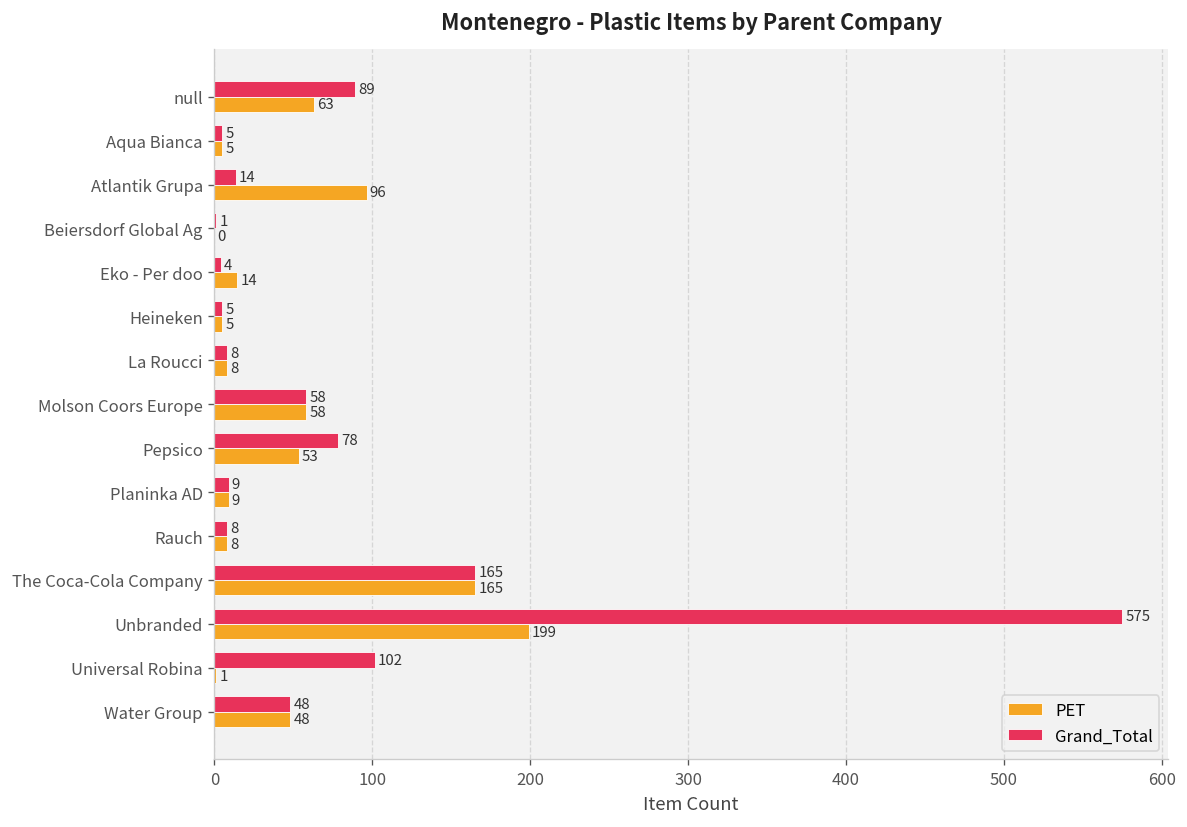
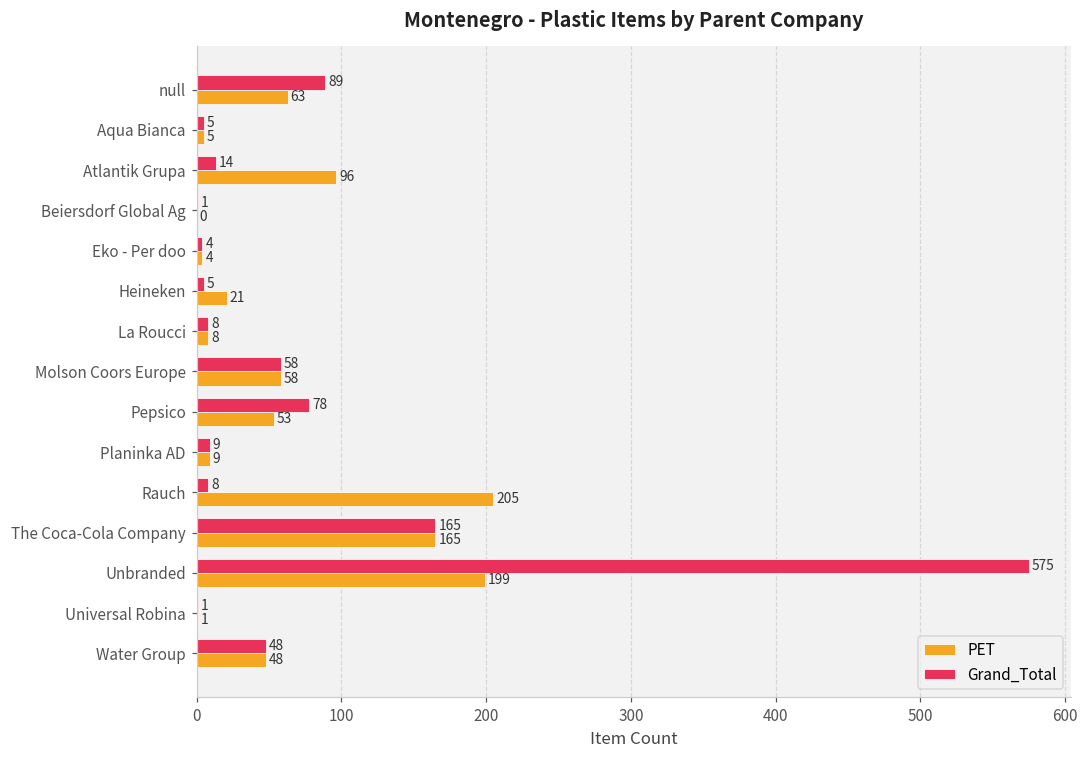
  {
    "PET": {
      "null": 63,
      "Aqua Bianca": 5,
      "Atlantik Grupa": 96,
      "Beiersdorf Global Ag": 0,
-     "Eko - Per doo": 14,
-     "Heineken": 5,
+     "Eko - Per doo": 4,
+     "Heineken": 21,
      "La Roucci": 8,
      "Molson Coors Europe": 58,
      "Pepsico": 53,
      "Planinka AD": 9,
-     "Rauch": 8,
+     "Rauch": 205,
      "The Coca-Cola Company": 165,
      "Unbranded": 199,
      "Universal Robina": 1,
      "Water Group": 48
    },
    "Grand_Total": {
      "null": 89,
      "Aqua Bianca": 5,
      "Atlantik Grupa": 14,
      "Beiersdorf Global Ag": 1,
      "Eko - Per doo": 4,
      "Heineken": 5,
      "La Roucci": 8,
      "Molson Coors Europe": 58,
      "Pepsico": 78,
      "Planinka AD": 9,
      "Rauch": 8,
      "The Coca-Cola Company": 165,
      "Unbranded": 575,
-     "Universal Robina": 102,
+     "Universal Robina": 1,
      "Water Group": 48
    }
  }
